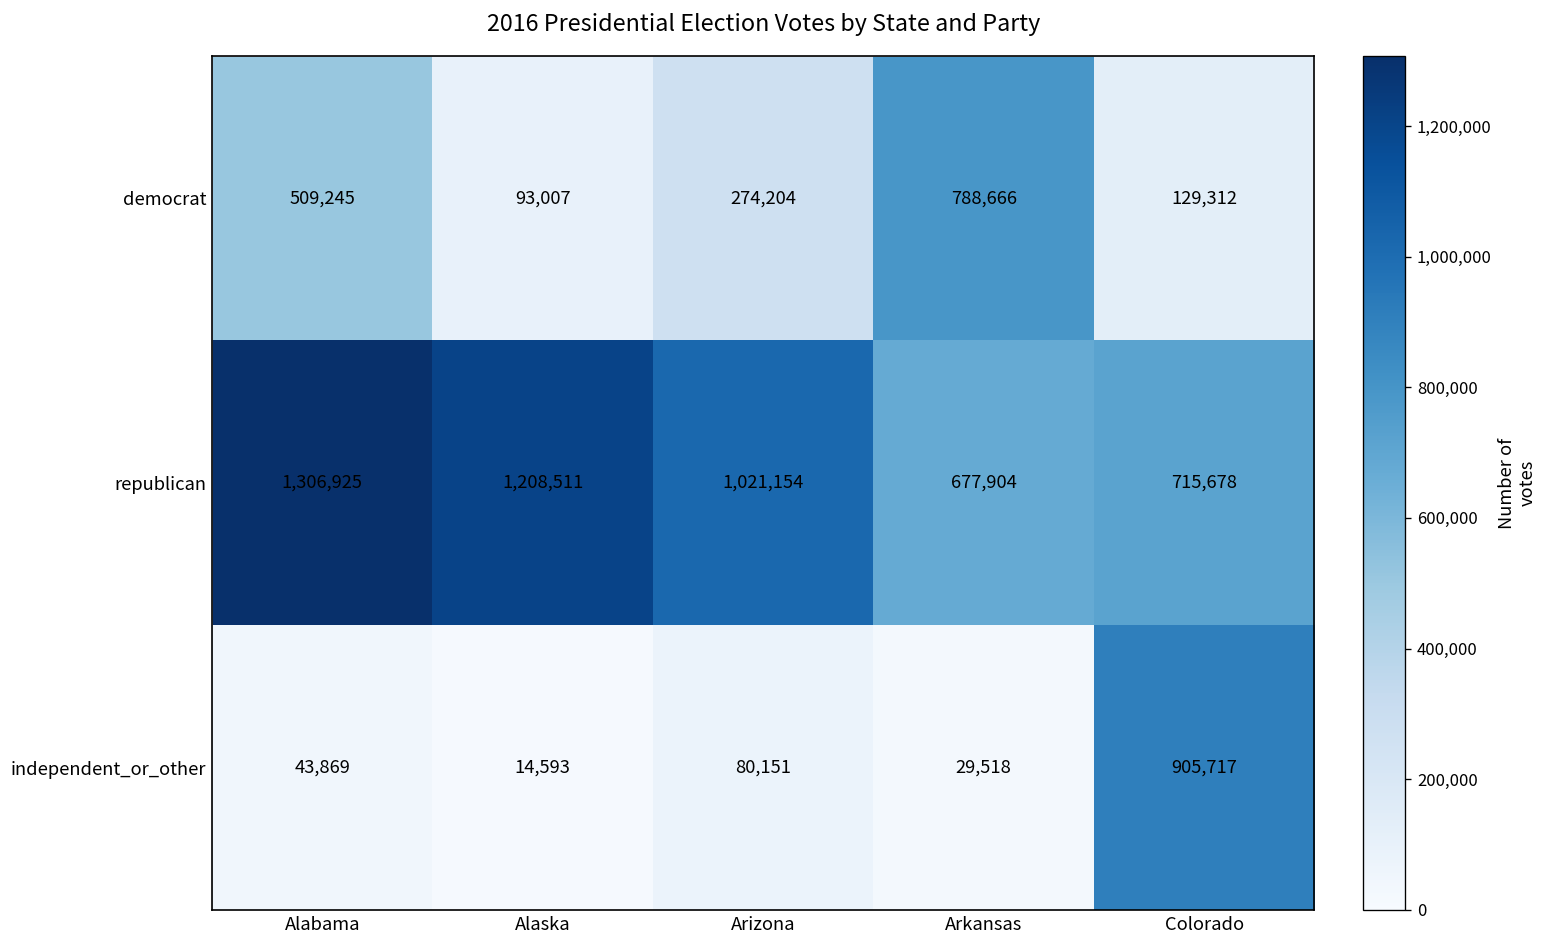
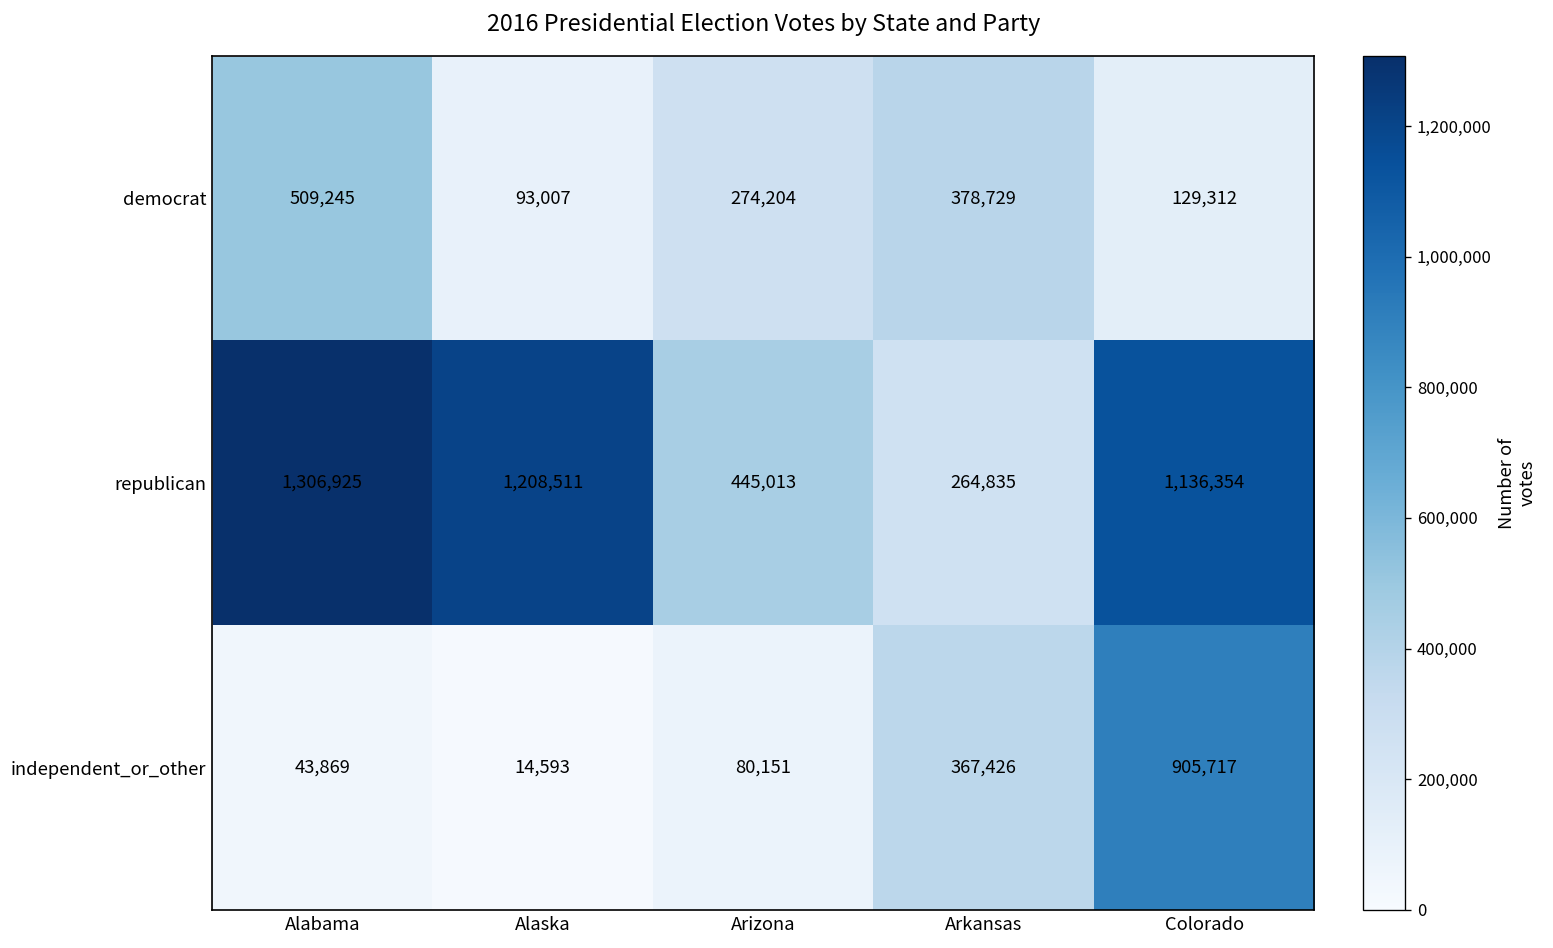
  {
    "democrat": {
      "Alabama": "509,245",
      "Alaska": "93,007",
      "Arizona": "274,204",
-     "Arkansas": "788,666",
+     "Arkansas": "378,729",
      "Colorado": "129,312"
    },
    "republican": {
      "Alabama": "1,306,925",
      "Alaska": "1,208,511",
-     "Arizona": "1,021,154",
-     "Arkansas": "677,904",
-     "Colorado": "715,678"
+     "Arizona": "445,013",
+     "Arkansas": "264,835",
+     "Colorado": "1,136,354"
    },
    "independent_or_other": {
      "Alabama": "43,869",
      "Alaska": "14,593",
      "Arizona": "80,151",
-     "Arkansas": "29,518",
+     "Arkansas": "367,426",
      "Colorado": "905,717"
    }
  }
